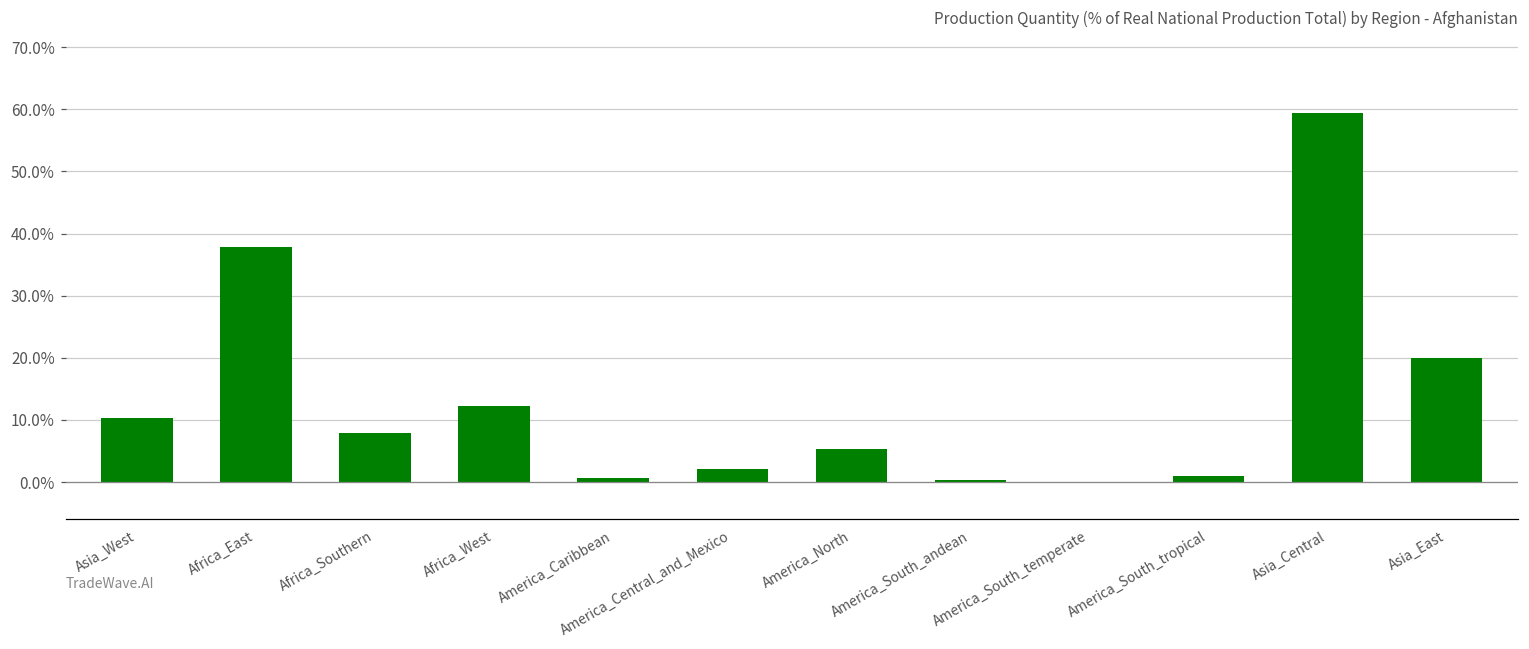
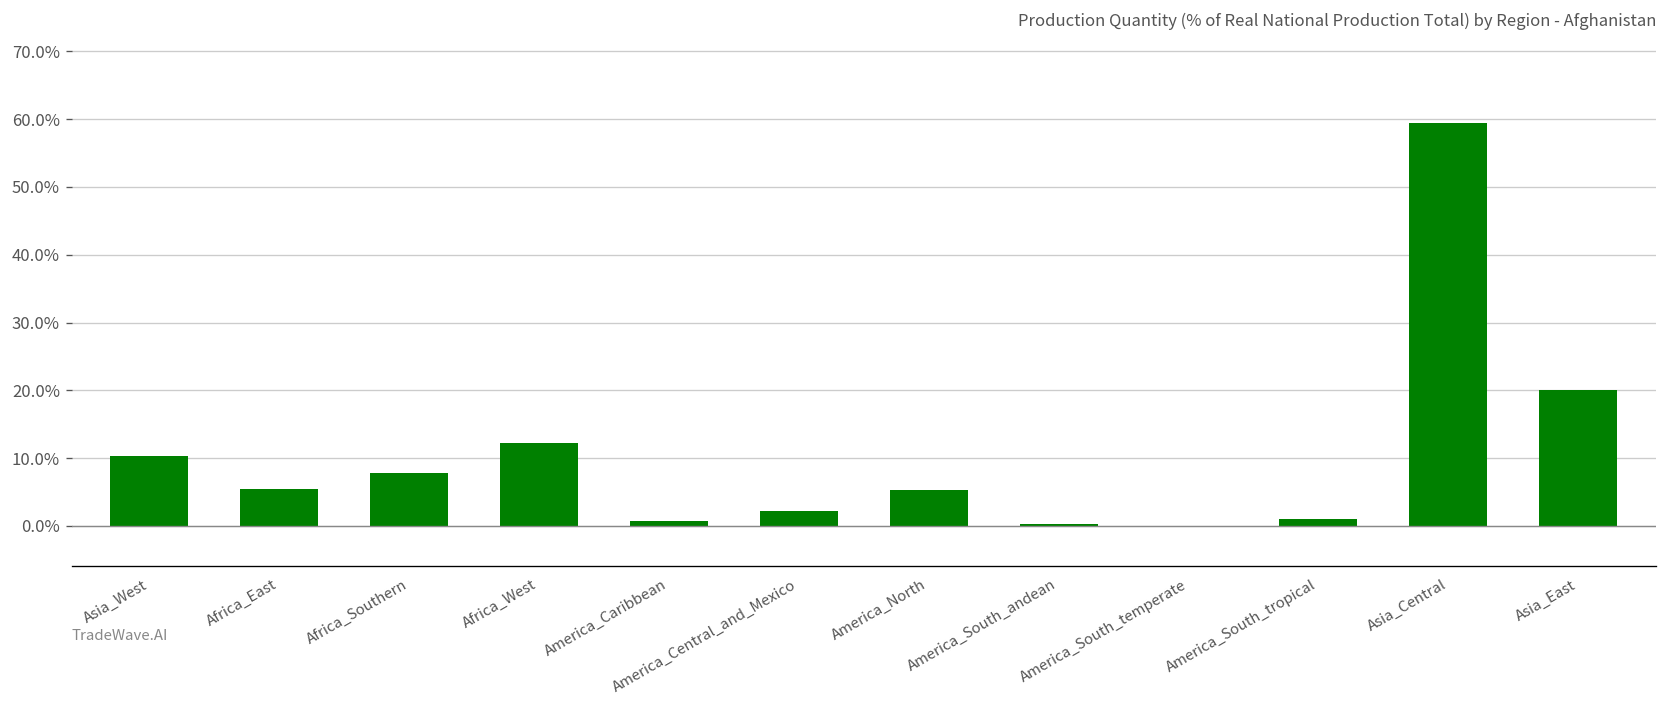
  {
    "Asia_West": "10%",
-   "Africa_East": "38%",
+   "Africa_East": "5%",
    "Africa_Southern": "8%",
    "Africa_West": "12%",
    "America_Caribbean": "1%",
    "America_Central_and_Mexico": "2%",
    "America_North": "5%",
    "America_South_temperate": "0%",
    "America_South_tropical": "1%",
    "Asia_Central": "59%",
    "Asia_East": "20%"
  }
